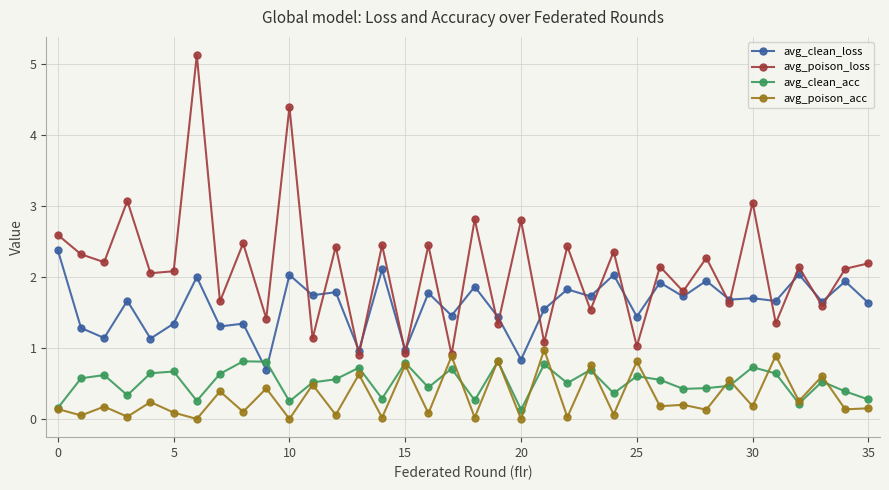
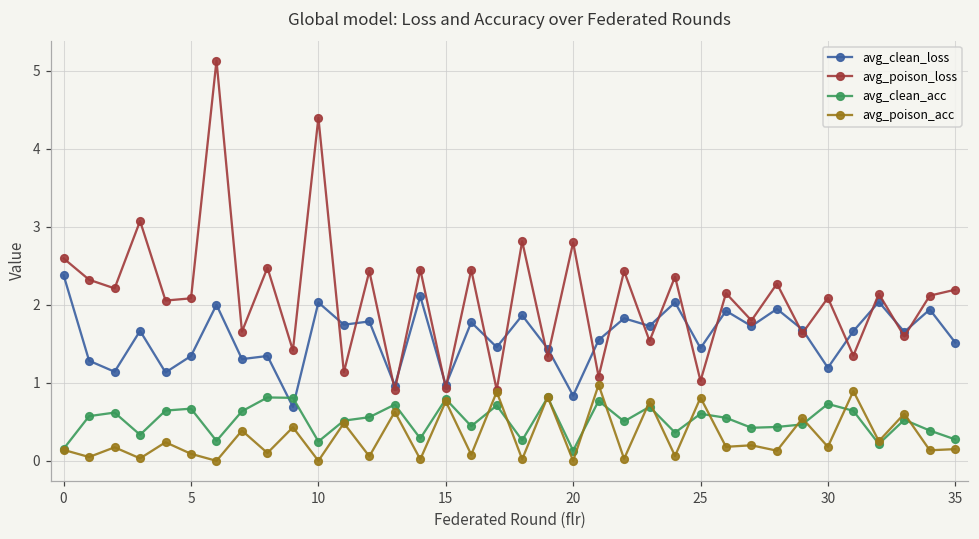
  {
    "avg_clean_loss": {
      "0": 2.4,
      "5": 1.3,
      "10": 2.0,
      "20": 0.8,
      "25": 1.4,
-     "30": 1.7,
-     "35": 1.6
+     "30": 1.2,
+     "35": 1.5
    },
    "avg_poison_loss": {
      "0": 2.6,
      "5": 2.1,
      "10": 4.4,
      "20": 2.8,
      "25": 1.0,
-     "30": 3.1,
+     "30": 2.1,
      "35": 2.2
    },
    "avg_clean_acc": {
      "5": 0.7,
      "10": 0.2,
      "20": 0.1,
      "25": 0.6,
      "30": 0.7,
      "35": 0.3
    },
    "avg_poison_acc": {
      "5": 0.1,
      "10": 0.0,
      "20": 0.0,
      "25": 0.8,
      "30": 0.2,
      "35": 0.2
    }
  }
